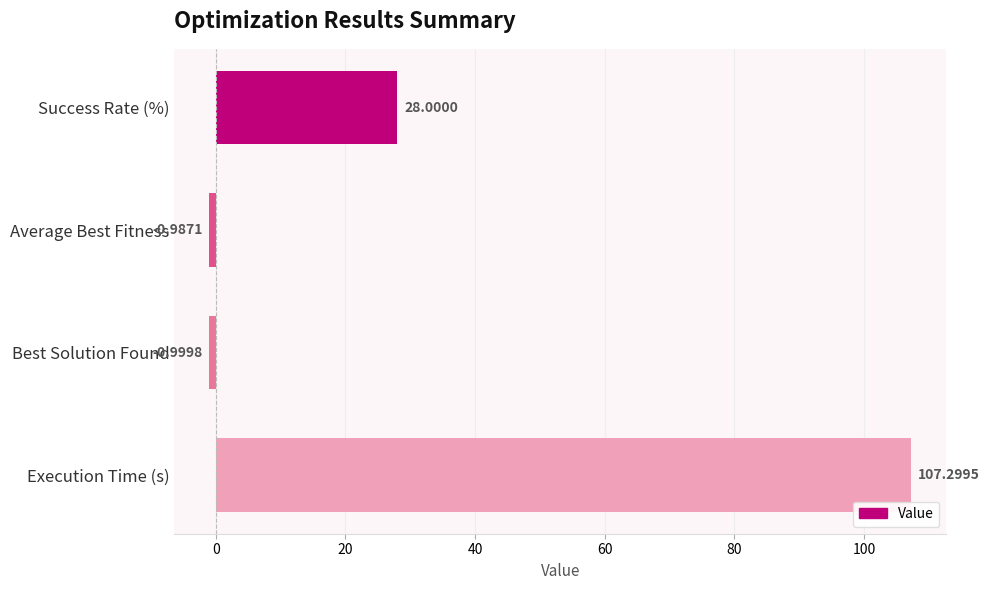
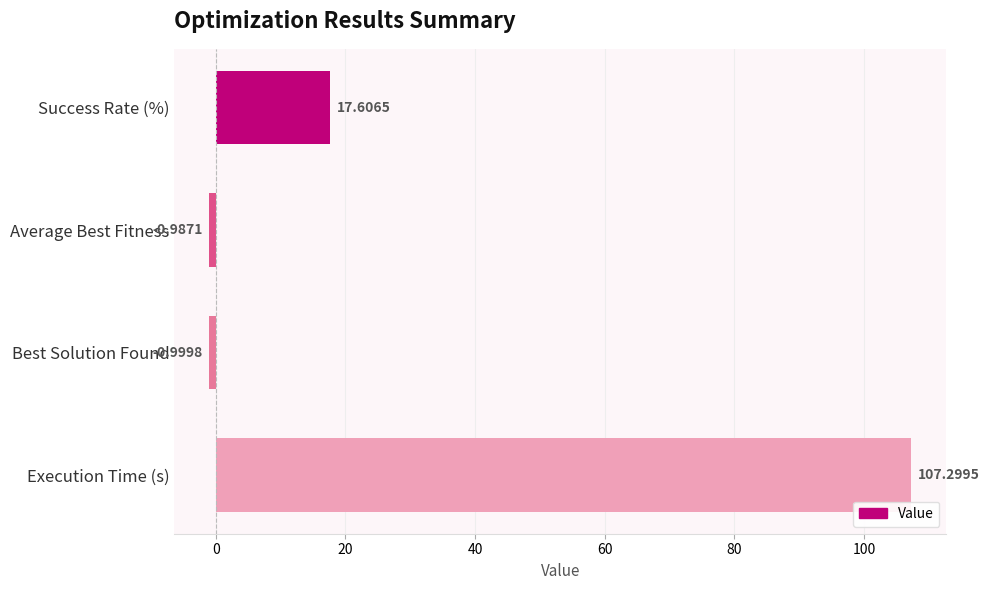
  {
-   "Success Rate (%)": 28.0000,
+   "Success Rate (%)": 17.6065,
    "Average Best Fitness": -0.9871,
    "Best Solution Found": -0.9998,
    "Execution Time (s)": 107.2995
  }
